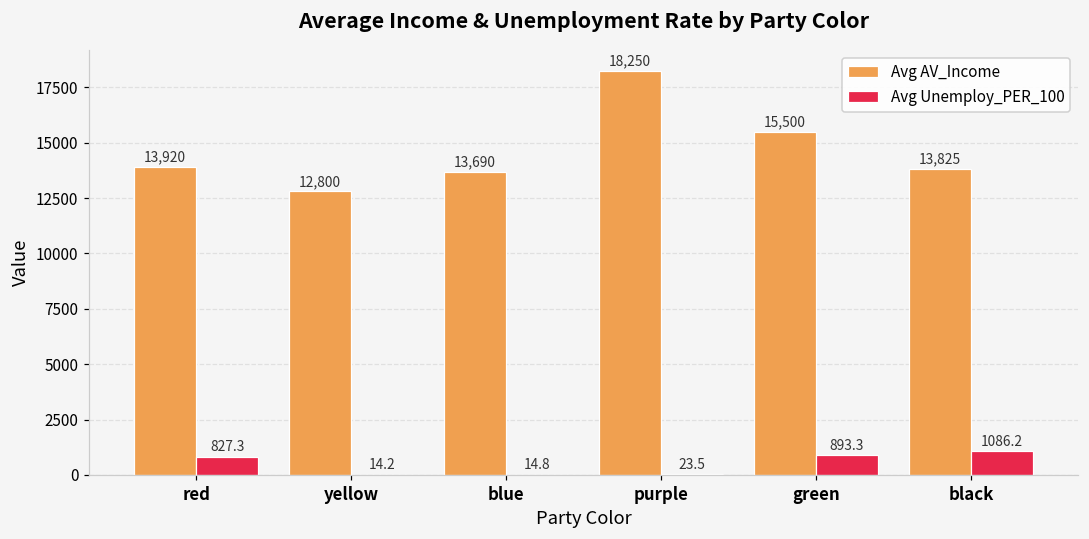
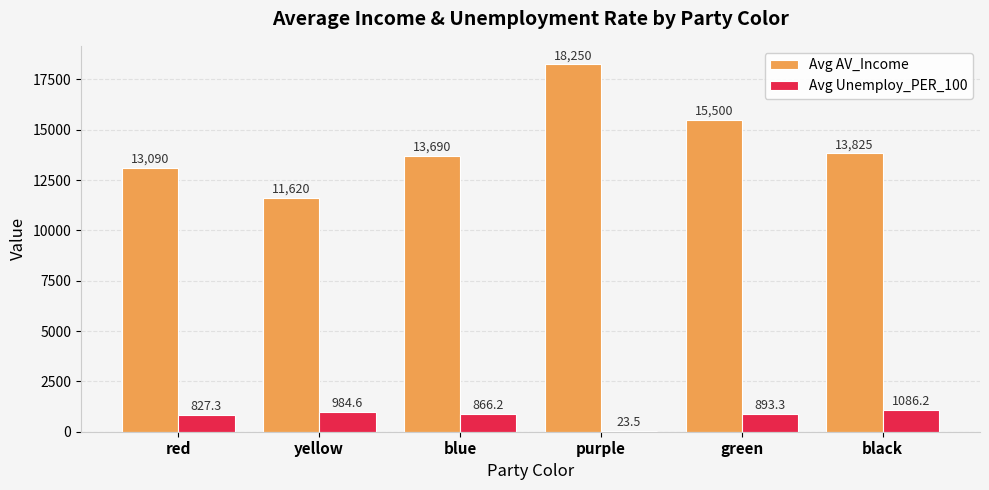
  {
    "Avg AV_Income": {
-     "red": "13,920",
-     "yellow": "12,800",
+     "red": "13,090",
+     "yellow": "11,620",
      "blue": "13,690",
      "purple": "18,250",
      "green": "15,500",
      "black": "13,825"
    },
    "Avg Unemploy_PER_100": {
      "red": "827.3",
-     "yellow": "14.2",
-     "blue": "14.8",
+     "yellow": "984.6",
+     "blue": "866.2",
      "purple": "23.5",
      "green": "893.3",
      "black": "1086.2"
    }
  }
